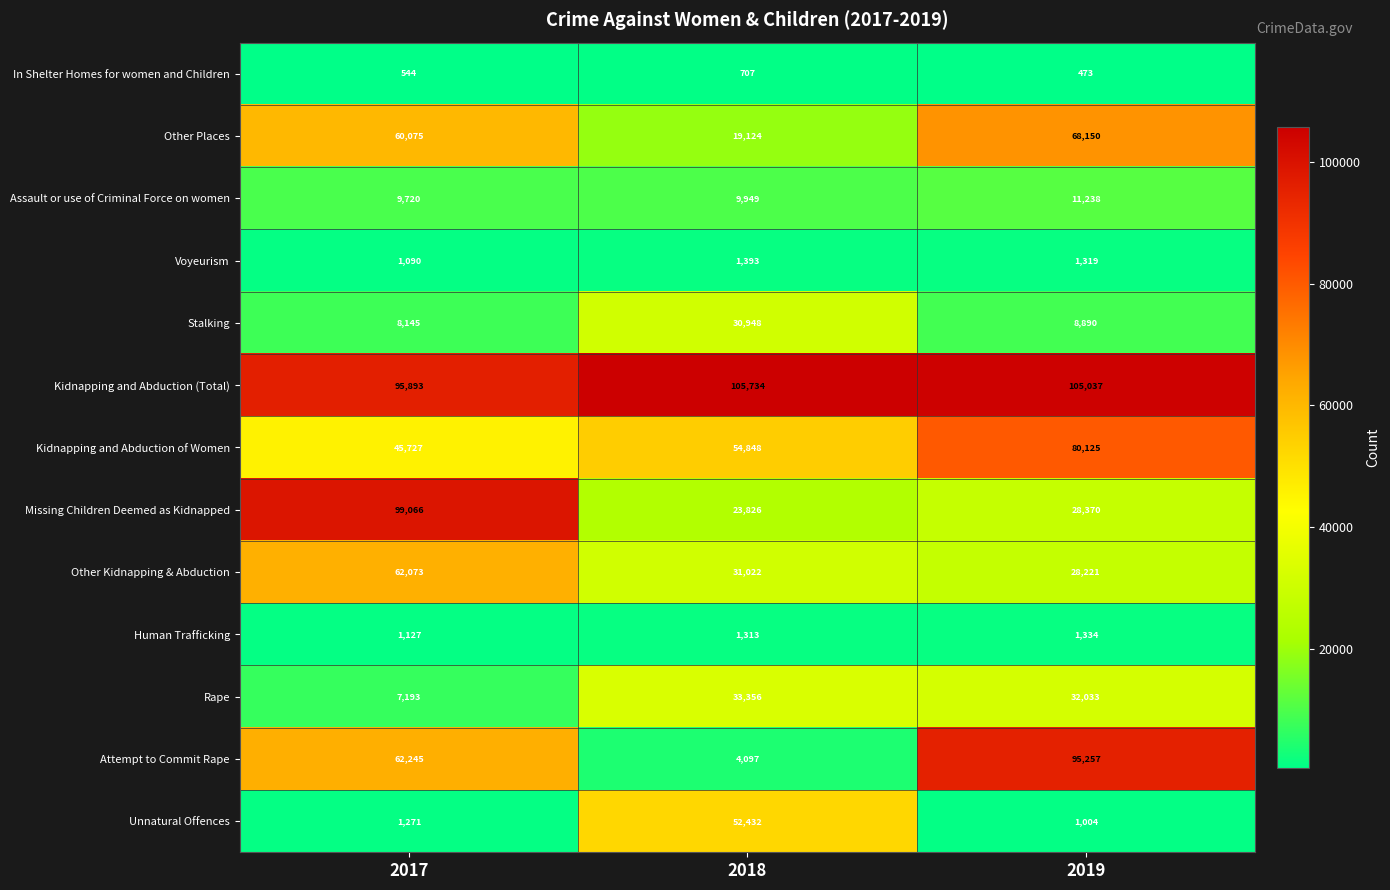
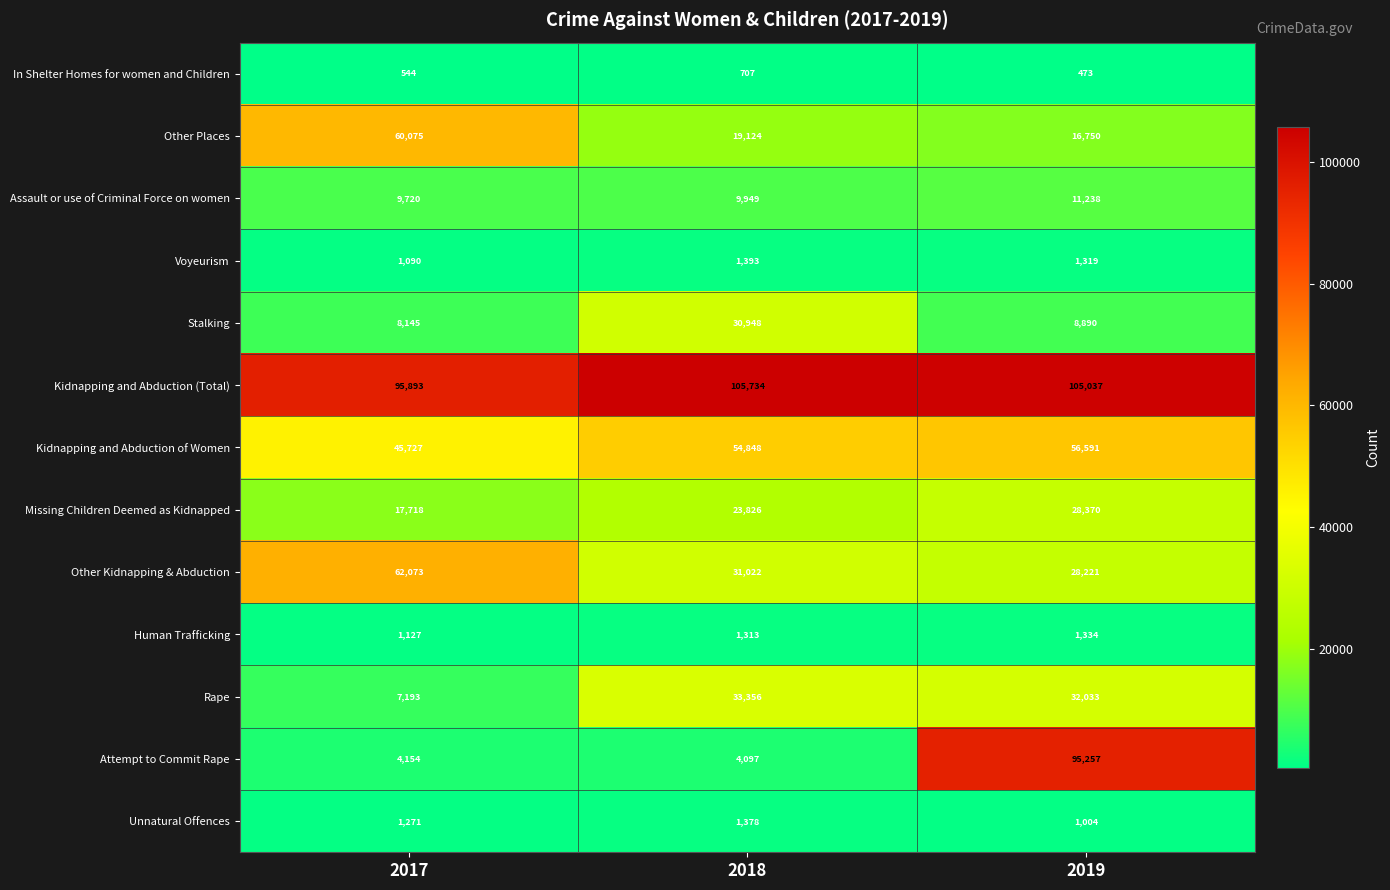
  {
    "In Shelter Homes for women and Children": {
      "2017": "544",
      "2018": "707",
      "2019": "473"
    },
    "Other Places": {
      "2017": "60,075",
      "2018": "19,124",
-     "2019": "68,150"
+     "2019": "16,750"
    },
    "Assault or use of Criminal Force on women": {
      "2017": "9,720",
      "2018": "9,949",
      "2019": "11,238"
    },
    "Voyeurism": {
      "2017": "1,090",
      "2018": "1,393",
      "2019": "1,319"
    },
    "Stalking": {
      "2017": "8,145",
      "2018": "30,948",
      "2019": "8,890"
    },
    "Kidnapping and Abduction (Total)": {
      "2017": "95,893",
      "2018": "105,734",
      "2019": "105,037"
    },
    "Kidnapping and Abduction of Women": {
      "2017": "45,727",
      "2018": "54,848",
-     "2019": "80,125"
+     "2019": "56,591"
    },
    "Missing Children Deemed as Kidnapped": {
-     "2017": "99,066",
+     "2017": "17,718",
      "2018": "23,826",
      "2019": "28,370"
    },
    "Other Kidnapping & Abduction": {
      "2017": "62,073",
      "2018": "31,022",
      "2019": "28,221"
    },
    "Human Trafficking": {
      "2017": "1,127",
      "2018": "1,313",
      "2019": "1,334"
    },
    "Rape": {
      "2017": "7,193",
      "2018": "33,356",
      "2019": "32,033"
    },
    "Attempt to Commit Rape": {
-     "2017": "62,245",
+     "2017": "4,154",
      "2018": "4,097",
      "2019": "95,257"
    },
    "Unnatural Offences": {
      "2017": "1,271",
-     "2018": "52,432",
+     "2018": "1,378",
      "2019": "1,004"
    }
  }
